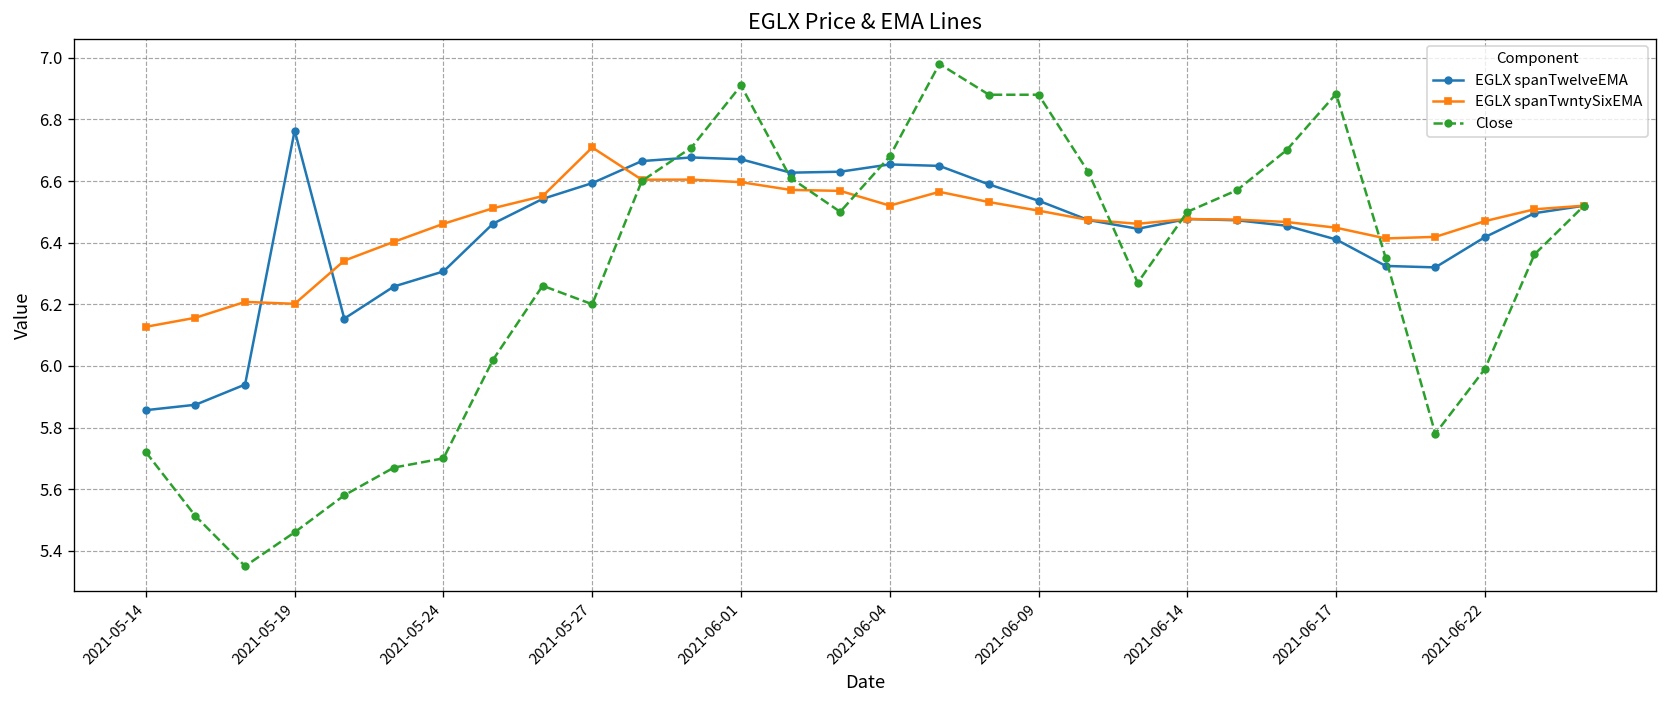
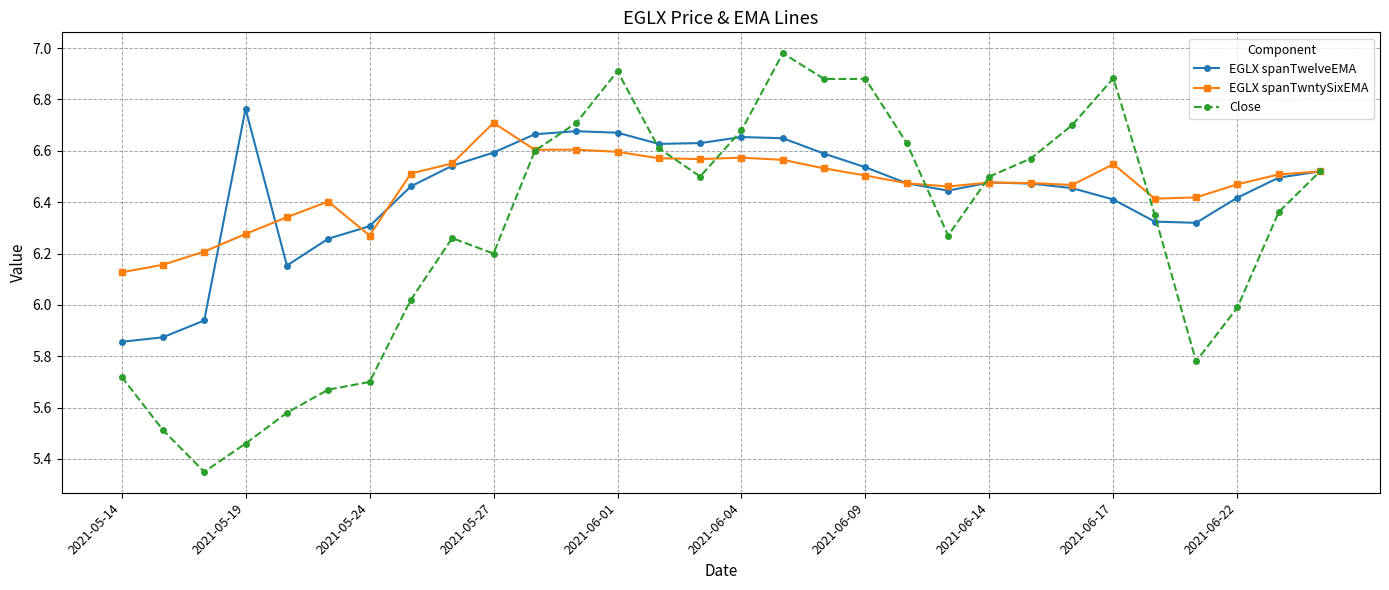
  {
    "EGLX spanTwelveEMA": {
      "2021-05-14": 5.86,
      "2021-05-19": 6.76,
      "2021-05-24": 6.31,
      "2021-05-27": 6.59,
      "2021-06-04": 6.65,
      "2021-06-09": 6.54,
      "2021-06-17": 6.41,
      "2021-06-22": 6.42
    },
    "EGLX spanTwntySixEMA": {
      "2021-05-14": 6.13,
-     "2021-05-19": 6.20,
-     "2021-05-24": 6.46,
+     "2021-05-19": 6.28,
+     "2021-05-24": 6.27,
      "2021-05-27": 6.71,
-     "2021-06-04": 6.52,
+     "2021-06-04": 6.57,
      "2021-06-09": 6.50,
-     "2021-06-17": 6.45,
+     "2021-06-17": 6.55,
      "2021-06-22": 6.47
    },
    "Close": {
      "2021-05-14": 5.72,
      "2021-05-19": 5.46,
      "2021-05-24": 5.70,
      "2021-05-27": 6.20,
      "2021-06-04": 6.68,
      "2021-06-09": 6.88,
      "2021-06-14": 6.50,
      "2021-06-17": 6.88,
      "2021-06-22": 5.99
    }
  }
